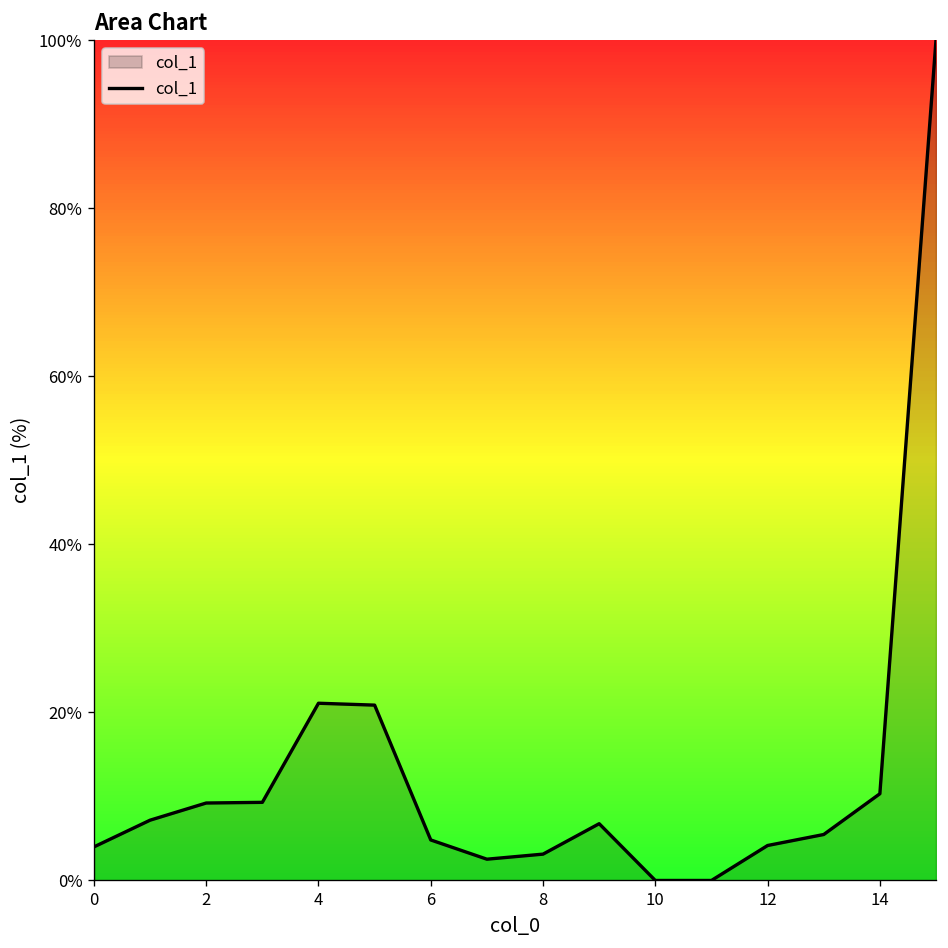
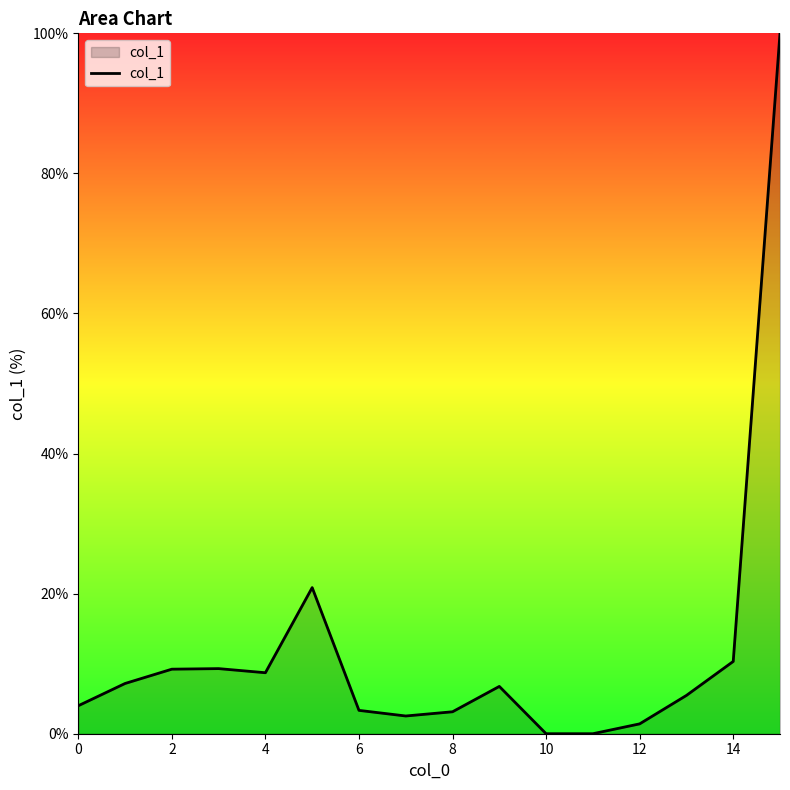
  {
    "0": "4%",
    "2": "9%",
-   "4": "21%",
-   "6": "5%",
+   "4": "9%",
+   "6": "3%",
    "8": "3%",
    "10": "0%",
-   "12": "4%",
+   "12": "1%",
    "14": "10%"
  }
